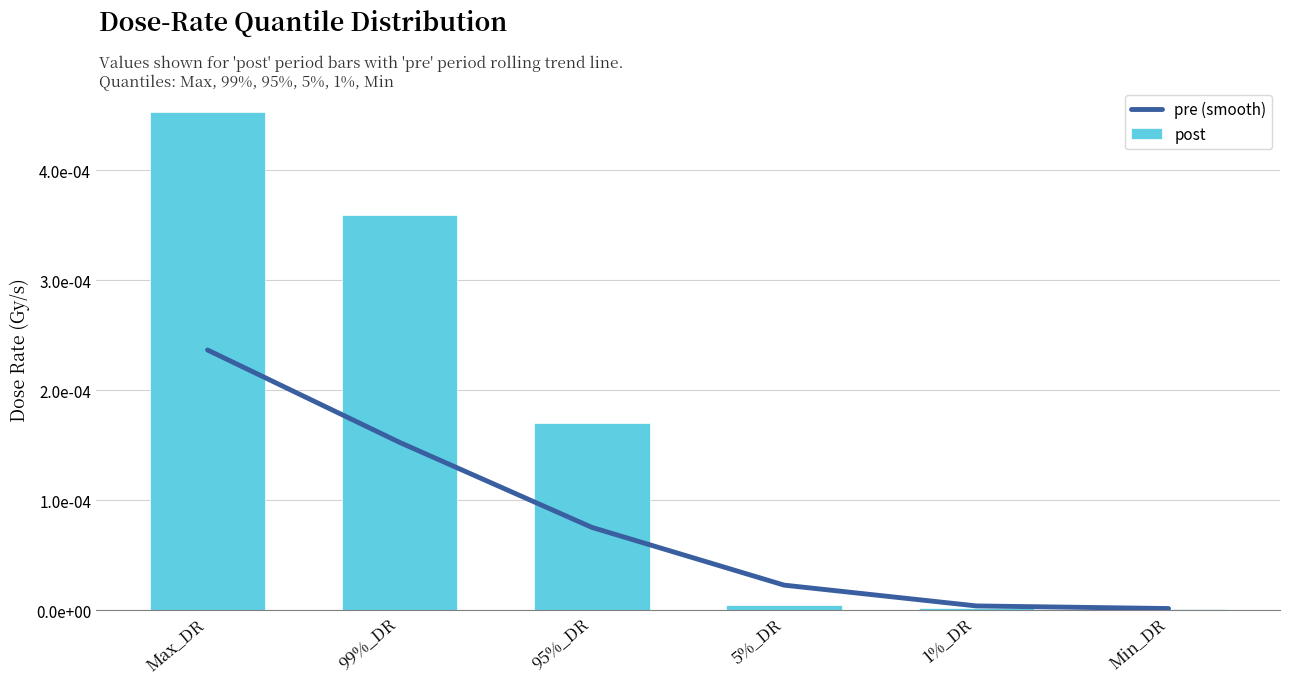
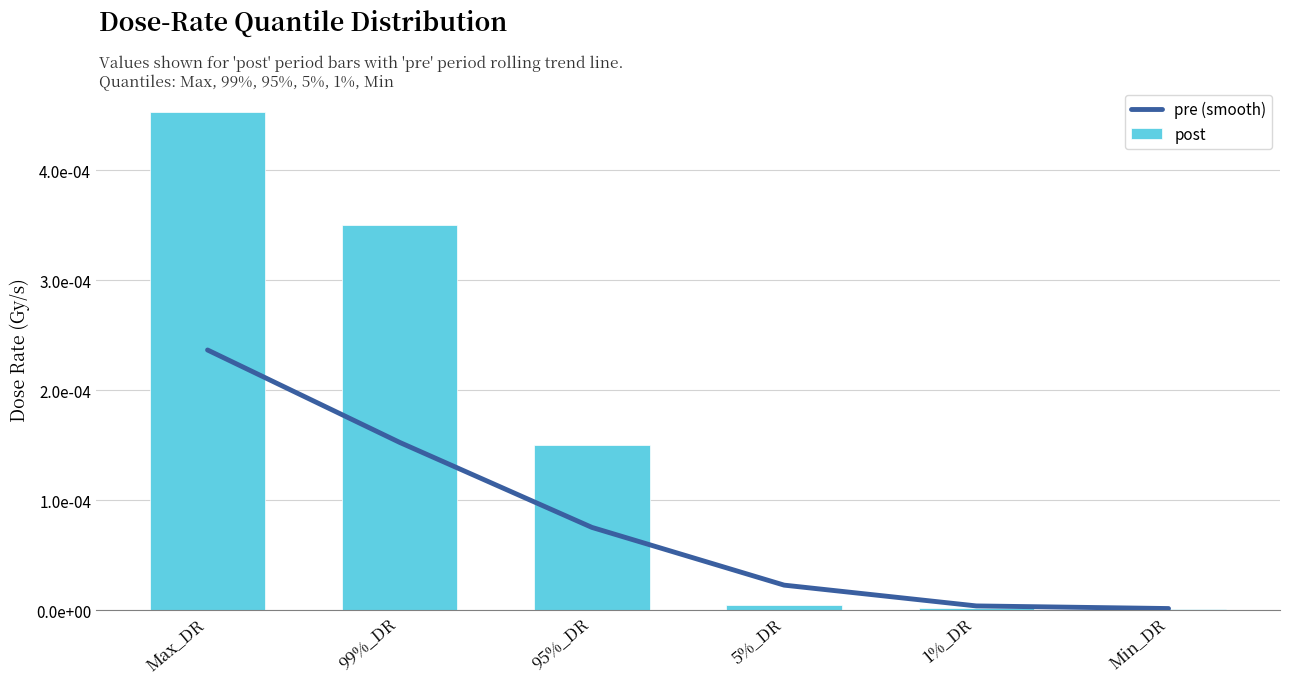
  {
    "pre (smooth)": {
      "Max_DR": 0.000237,
      "99%_DR": 0.000153,
      "95%_DR": 0.000075,
      "5%_DR": 0.000023,
      "1%_DR": 0.000004,
      "Min_DR": 0.000002
    },
    "post": {
      "Max_DR": 0.000453,
-     "99%_DR": 0.000359,
-     "95%_DR": 0.00017,
+     "99%_DR": 0.000350,
+     "95%_DR": 0.00015,
      "5%_DR": 0.000005
    }
  }
